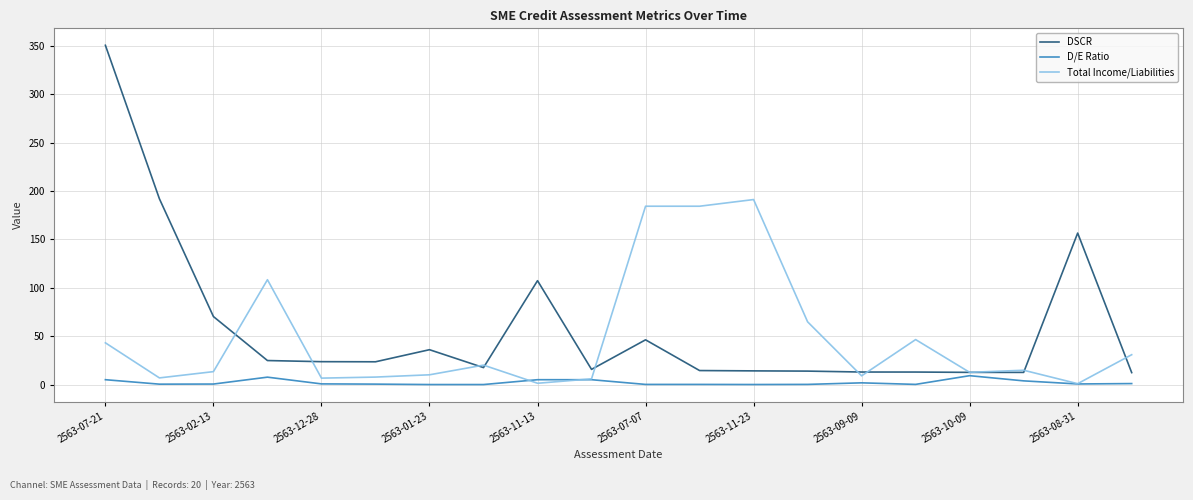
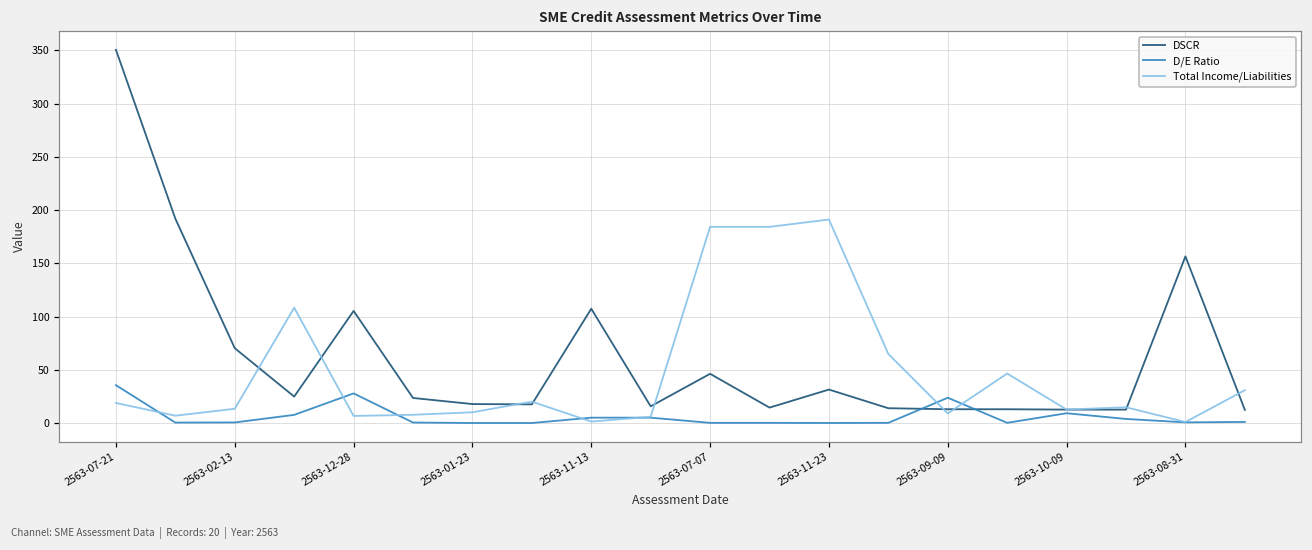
  {
    "DSCR": {
      "2563-07-21": 350,
      "2563-02-13": 70,
-     "2563-12-28": 20,
-     "2563-01-23": 40,
+     "2563-12-28": 110,
+     "2563-01-23": 20,
      "2563-11-13": 110,
      "2563-07-07": 50,
-     "2563-11-23": 10,
+     "2563-11-23": 30,
      "2563-09-09": 10,
      "2563-08-31": 160
    },
    "D/E Ratio": {
-     "2563-07-21": 10,
+     "2563-07-21": 40,
      "2563-02-13": 0,
-     "2563-12-28": 0,
+     "2563-12-28": 30,
      "2563-01-23": 0,
      "2563-11-13": 10,
      "2563-07-07": 0,
      "2563-11-23": 0,
-     "2563-09-09": 0,
+     "2563-09-09": 20,
      "2563-10-09": 10
    },
    "Total Income/Liabilities": {
-     "2563-07-21": 40,
+     "2563-07-21": 20,
      "2563-02-13": 10,
      "2563-12-28": 10,
      "2563-01-23": 10,
      "2563-11-13": 0,
      "2563-07-07": 180,
      "2563-11-23": 190,
      "2563-09-09": 10
    }
  }
